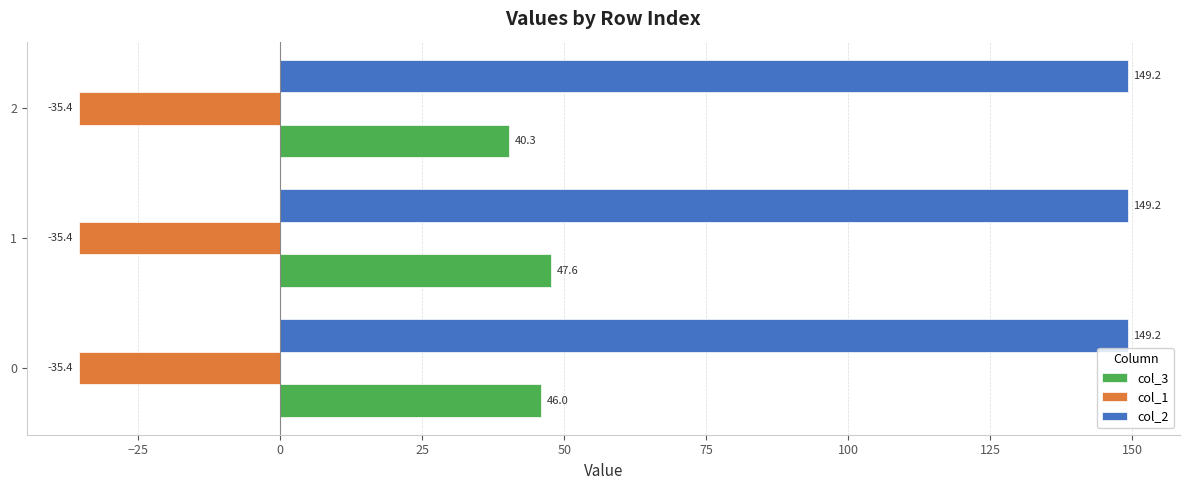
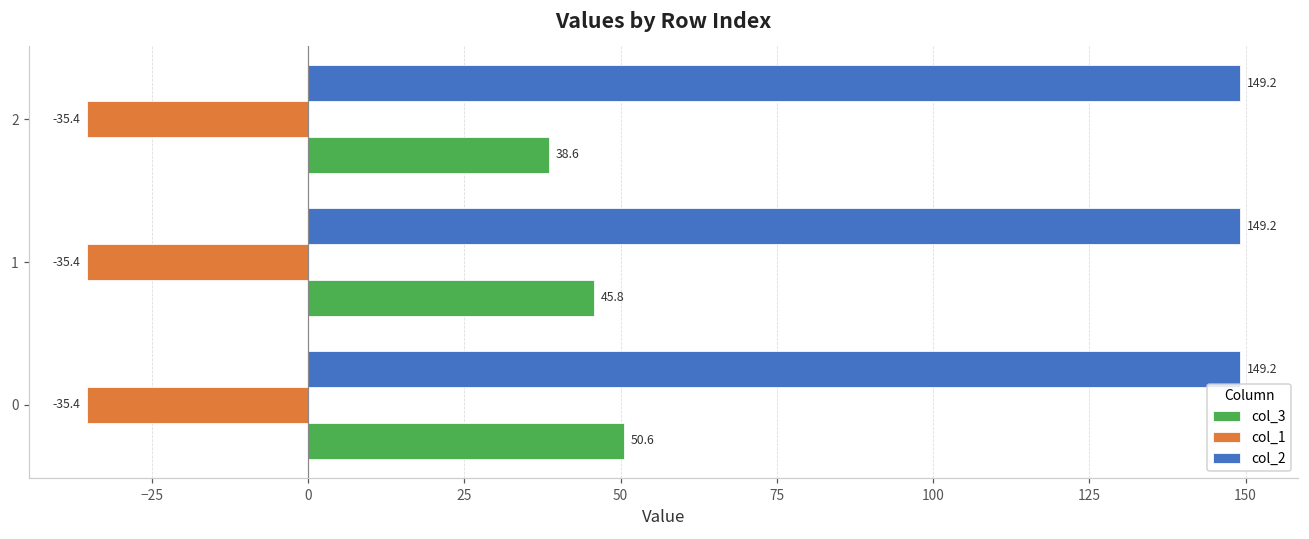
  {
    "col_3": {
-     "2": 40.3,
-     "1": 47.6,
-     "0": 46.0
+     "2": 38.6,
+     "1": 45.8,
+     "0": 50.6
    },
    "col_1": {
      "2": -35.4,
      "1": -35.4,
      "0": -35.4
    },
    "col_2": {
      "2": 149.2,
      "1": 149.2,
      "0": 149.2
    }
  }
